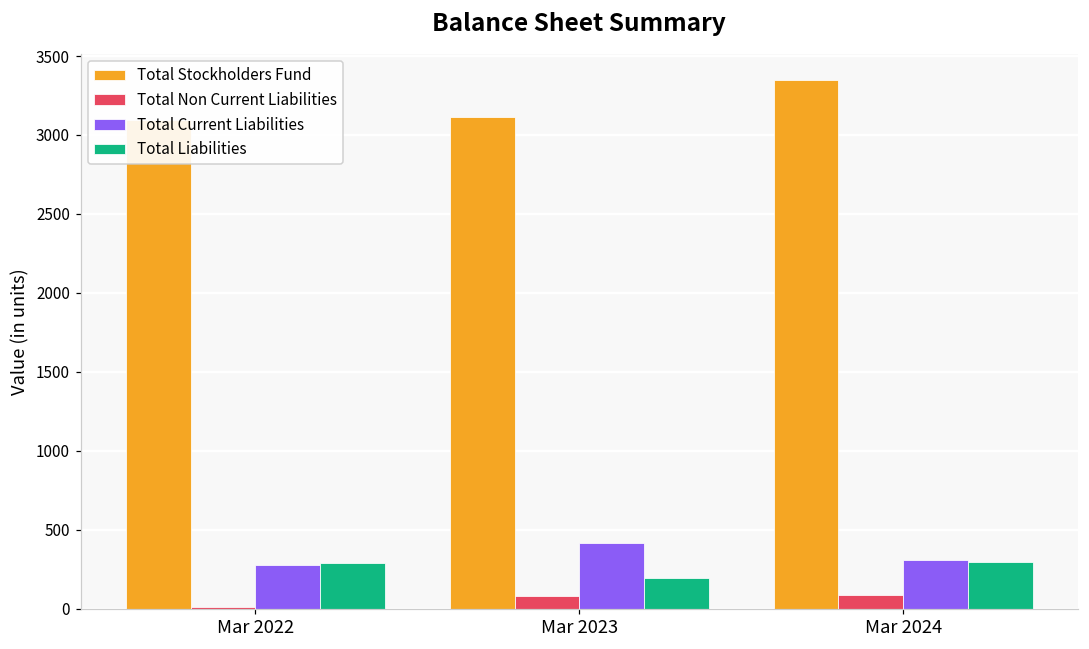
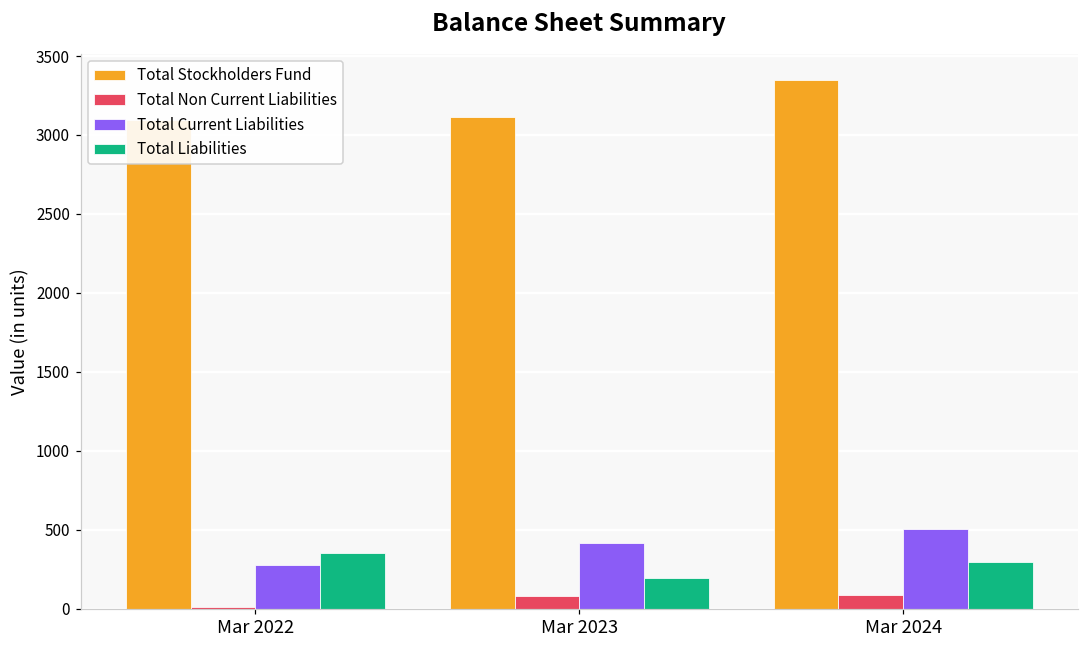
  {
    "Total Stockholders Fund": {
      "Mar 2023": 3120,
      "Mar 2024": 3350
    },
    "Total Non Current Liabilities": {
      "Mar 2023": 80,
      "Mar 2024": 90
    },
    "Total Current Liabilities": {
      "Mar 2022": 280,
      "Mar 2023": 410,
-     "Mar 2024": 310
+     "Mar 2024": 500
    },
    "Total Liabilities": {
-     "Mar 2022": 290,
+     "Mar 2022": 350,
      "Mar 2023": 190,
      "Mar 2024": 300
    }
  }
